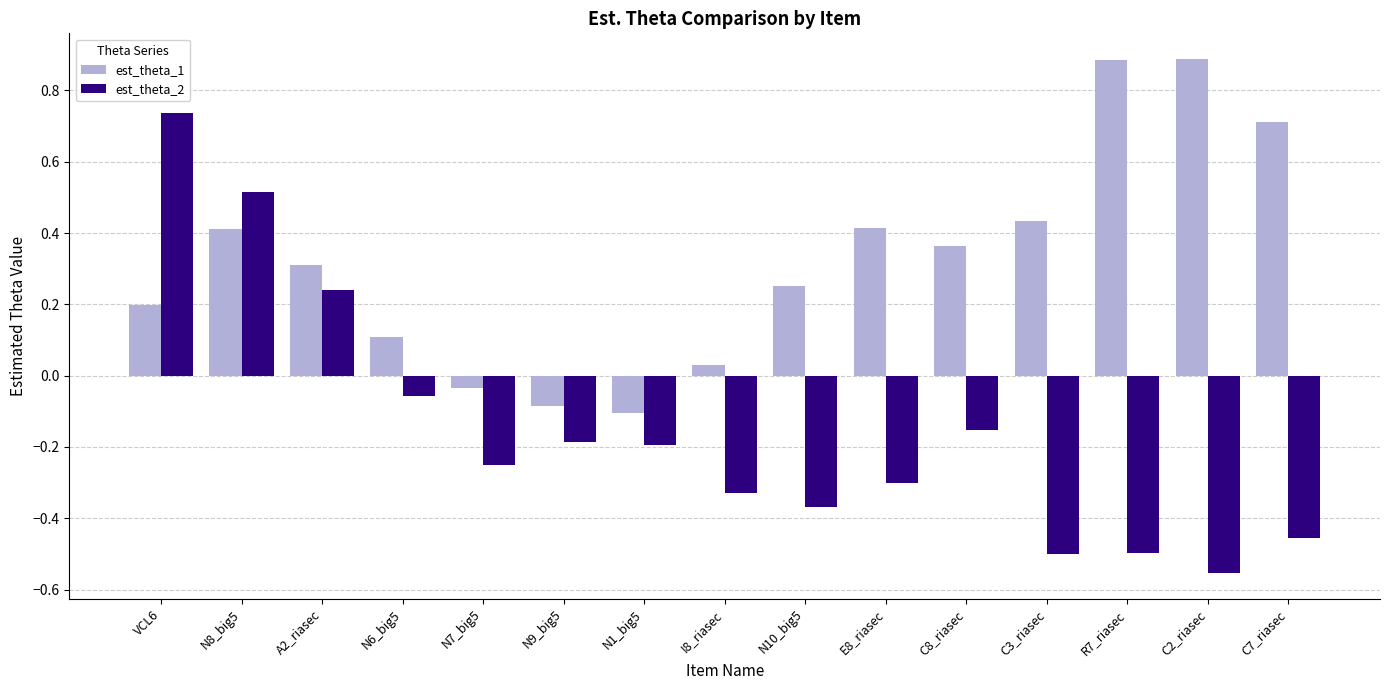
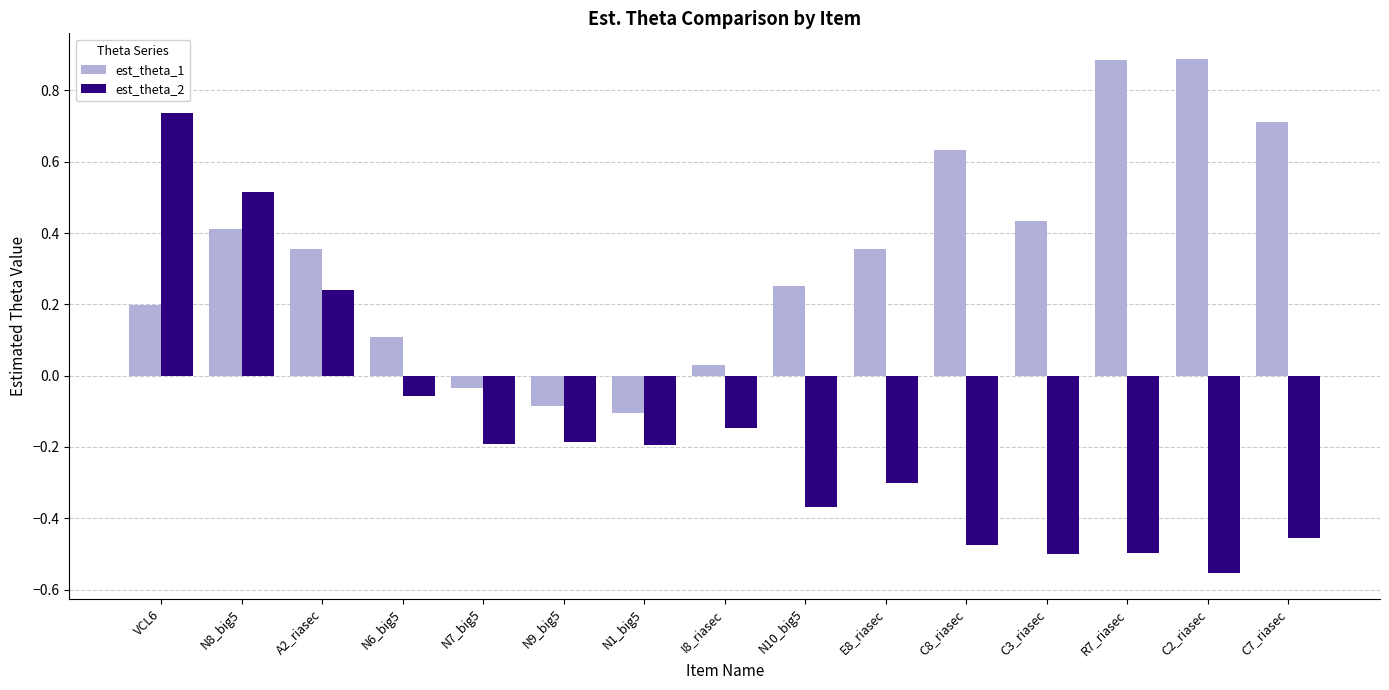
  {
    "est_theta_1": {
      "VCL6": 0.20,
      "N8_big5": 0.41,
-     "A2_riasec": 0.31,
+     "A2_riasec": 0.36,
      "N6_big5": 0.11,
      "N7_big5": -0.04,
      "N9_big5": -0.09,
      "N1_big5": -0.11,
      "I8_riasec": 0.03,
      "N10_big5": 0.25,
-     "E8_riasec": 0.41,
-     "C8_riasec": 0.36,
+     "E8_riasec": 0.36,
+     "C8_riasec": 0.63,
      "C3_riasec": 0.43,
      "R7_riasec": 0.89,
      "C2_riasec": 0.89,
      "C7_riasec": 0.71
    },
    "est_theta_2": {
      "VCL6": 0.74,
      "N8_big5": 0.51,
      "A2_riasec": 0.24,
      "N6_big5": -0.06,
-     "N7_big5": -0.25,
+     "N7_big5": -0.19,
      "N9_big5": -0.19,
      "N1_big5": -0.19,
-     "I8_riasec": -0.33,
+     "I8_riasec": -0.15,
      "N10_big5": -0.37,
      "E8_riasec": -0.30,
-     "C8_riasec": -0.15,
+     "C8_riasec": -0.47,
      "C3_riasec": -0.50,
      "R7_riasec": -0.50,
      "C2_riasec": -0.55,
      "C7_riasec": -0.45
    }
  }
